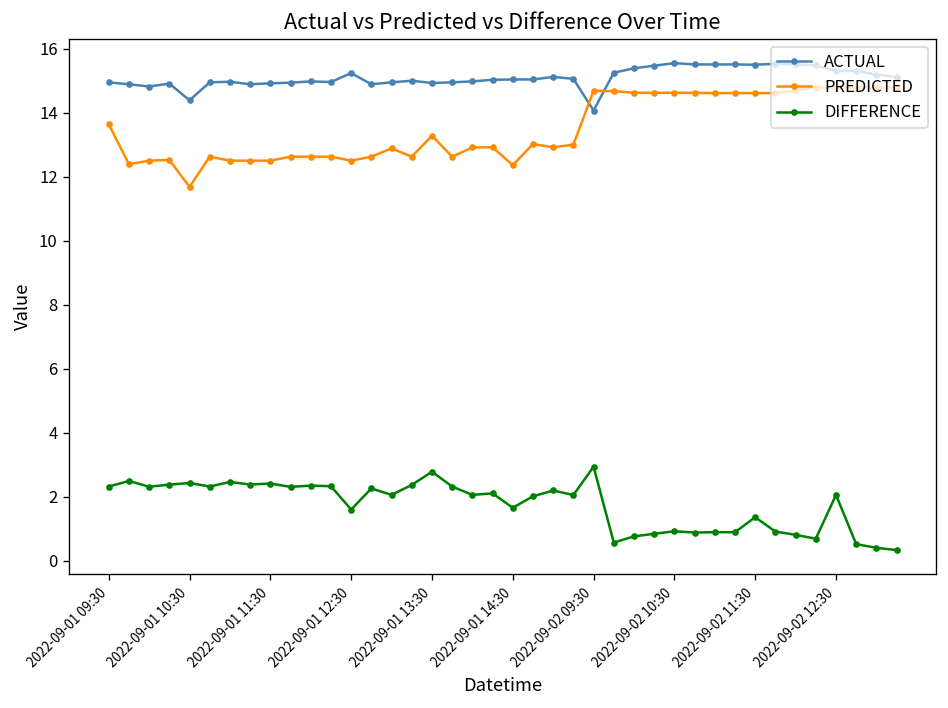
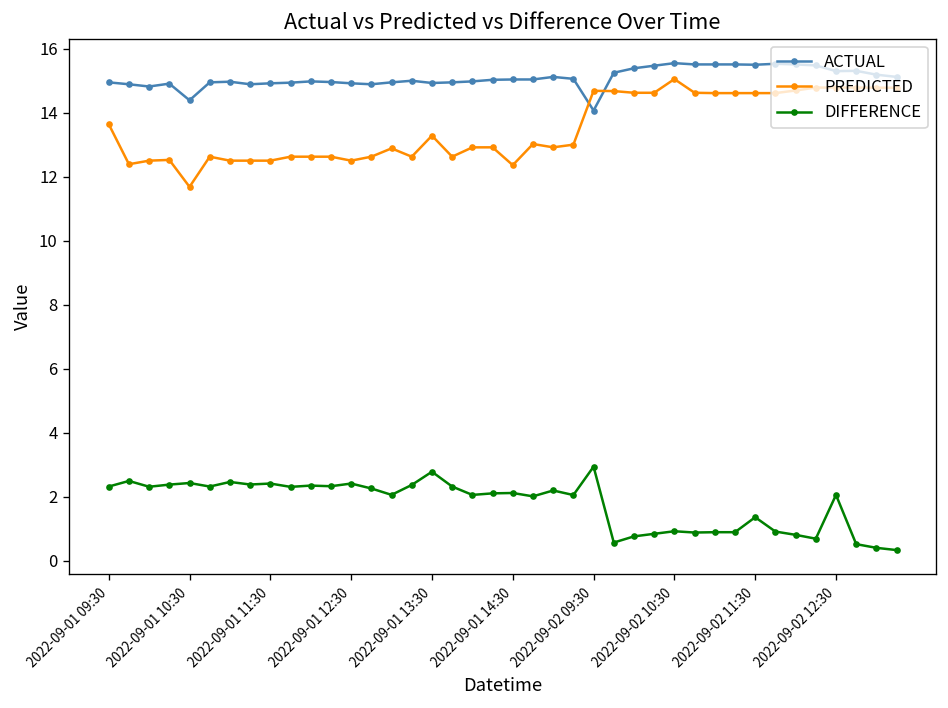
  {
    "ACTUAL": {
      "2022-09-01 09:30": 15.0,
      "2022-09-01 10:30": 14.4,
      "2022-09-01 11:30": 14.9,
-     "2022-09-01 12:30": 15.2,
+     "2022-09-01 12:30": 14.9,
      "2022-09-01 13:30": 14.9,
      "2022-09-01 14:30": 15.0,
      "2022-09-02 09:30": 14.1,
      "2022-09-02 10:30": 15.6,
      "2022-09-02 11:30": 15.5
    },
    "PREDICTED": {
      "2022-09-01 09:30": 13.6,
      "2022-09-01 10:30": 11.7,
      "2022-09-01 11:30": 12.5,
      "2022-09-01 12:30": 12.5,
      "2022-09-01 13:30": 13.3,
      "2022-09-01 14:30": 12.4,
      "2022-09-02 09:30": 14.7,
-     "2022-09-02 10:30": 14.6,
+     "2022-09-02 10:30": 15.1,
      "2022-09-02 11:30": 14.6
    },
    "DIFFERENCE": {
      "2022-09-01 09:30": 2.3,
      "2022-09-01 10:30": 2.4,
      "2022-09-01 11:30": 2.4,
-     "2022-09-01 12:30": 1.6,
+     "2022-09-01 12:30": 2.4,
      "2022-09-01 13:30": 2.8,
-     "2022-09-01 14:30": 1.7,
+     "2022-09-01 14:30": 2.1,
      "2022-09-02 09:30": 2.9,
      "2022-09-02 10:30": 0.9,
      "2022-09-02 11:30": 1.4,
      "2022-09-02 12:30": 2.1
    }
  }
